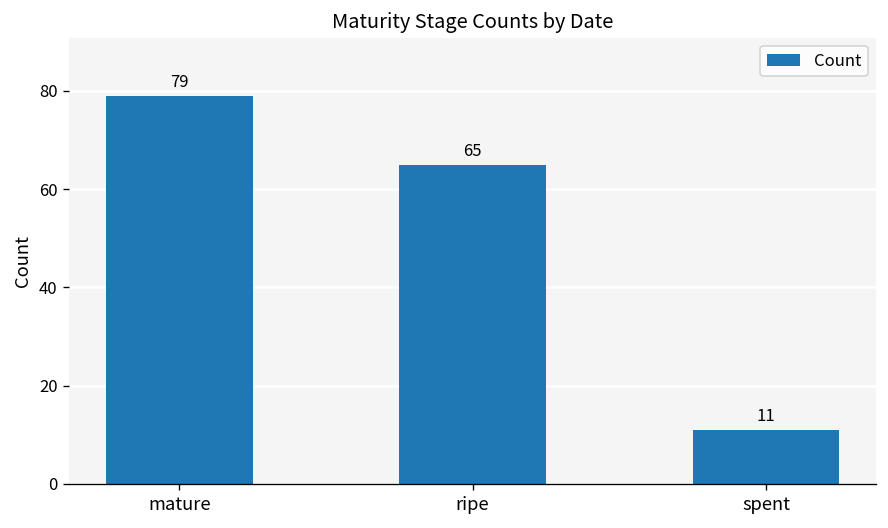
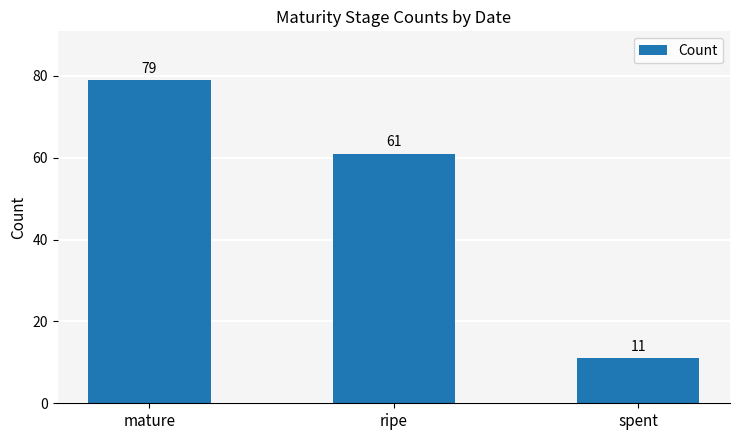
  {
    "mature": 79,
-   "ripe": 65,
+   "ripe": 61,
    "spent": 11
  }
